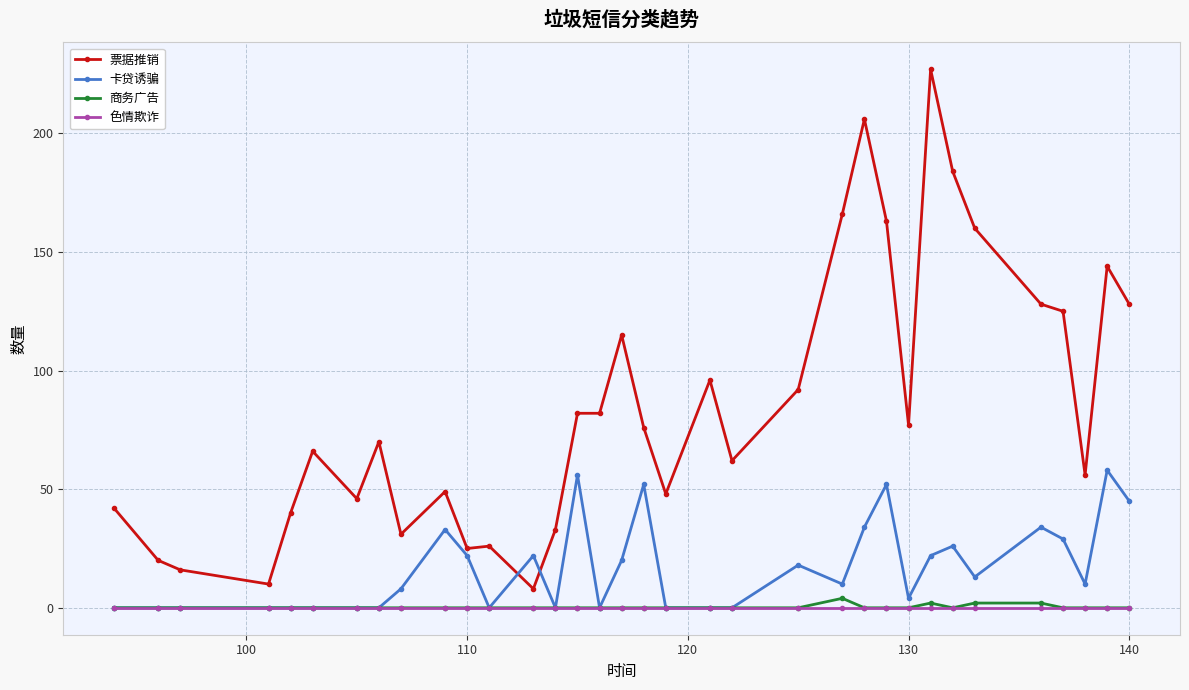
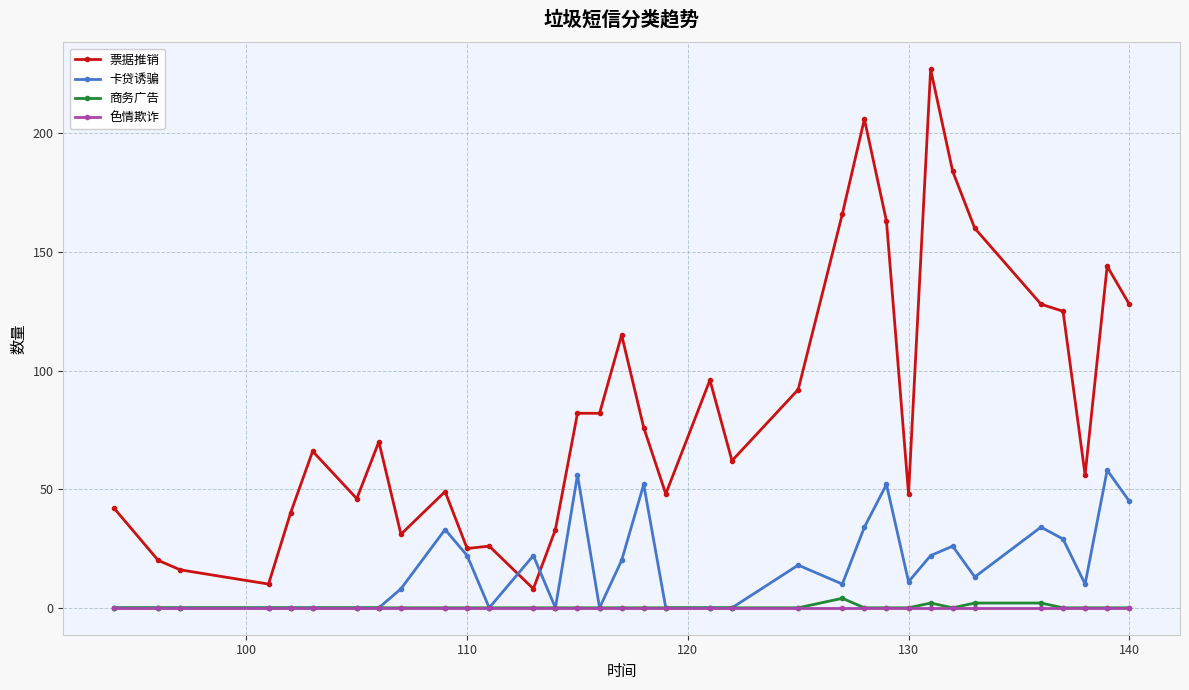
  {
    "票据推销": {
      "110": 25,
-     "130": 77,
+     "130": 48,
      "140": 128
    },
    "卡贷诱骗": {
      "110": 22,
-     "130": 4,
+     "130": 11,
      "140": 45
    }
  }
